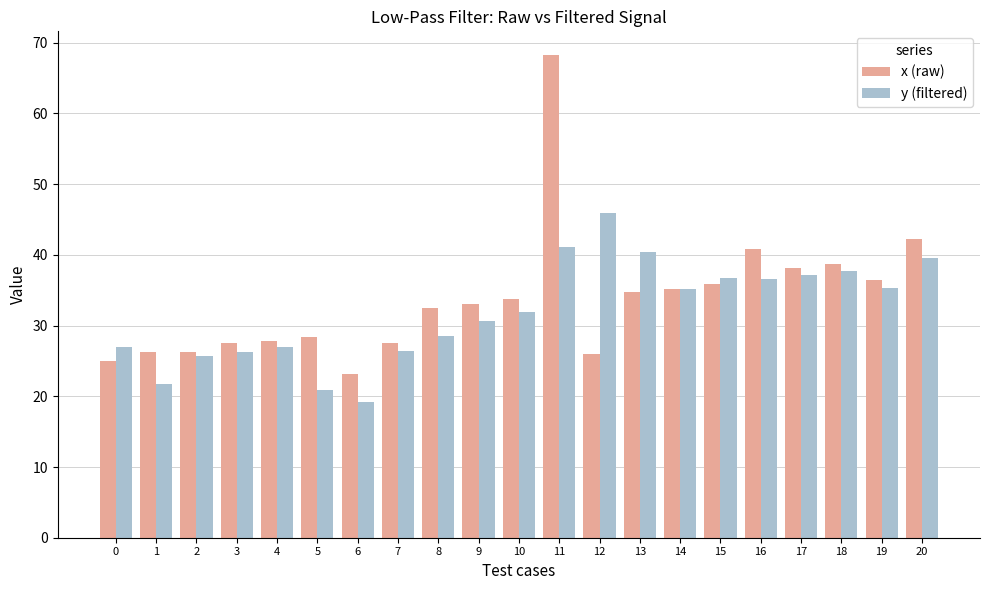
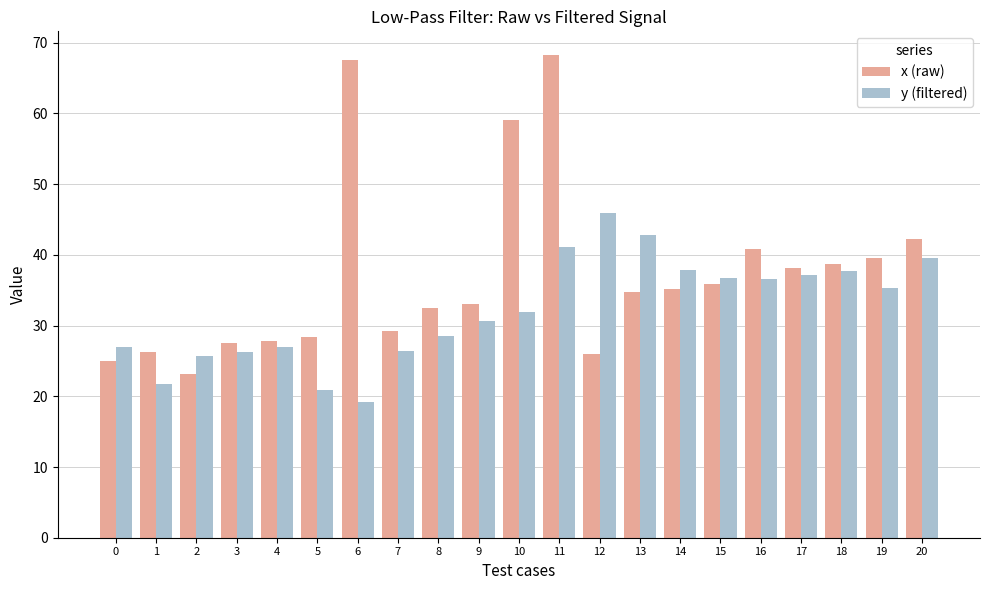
  {
    "x (raw)": {
      "0": 25,
      "1": 26,
-     "2": 26,
+     "2": 23,
      "3": 28,
      "4": 28,
      "5": 28,
-     "6": 23,
-     "7": 28,
+     "6": 68,
+     "7": 29,
      "8": 33,
      "9": 33,
-     "10": 34,
+     "10": 59,
      "11": 68,
      "12": 26,
      "13": 35,
      "14": 35,
      "15": 36,
      "16": 41,
      "17": 38,
      "18": 39,
-     "19": 37,
+     "19": 40,
      "20": 42
    },
    "y (filtered)": {
      "0": 27,
      "1": 22,
      "2": 26,
      "3": 26,
      "4": 27,
      "5": 21,
      "6": 19,
      "7": 26,
      "8": 29,
      "9": 31,
      "10": 32,
      "11": 41,
      "12": 46,
-     "13": 40,
-     "14": 35,
+     "13": 43,
+     "14": 38,
      "15": 37,
      "16": 37,
      "17": 37,
      "18": 38,
      "19": 35,
      "20": 40
    }
  }
